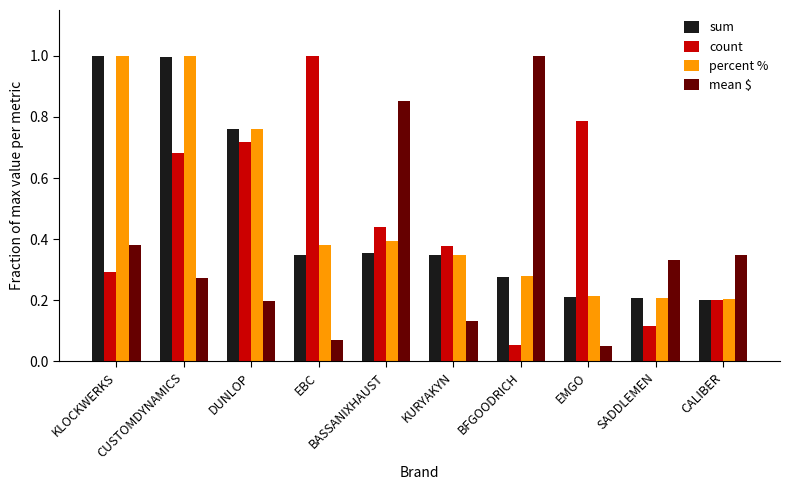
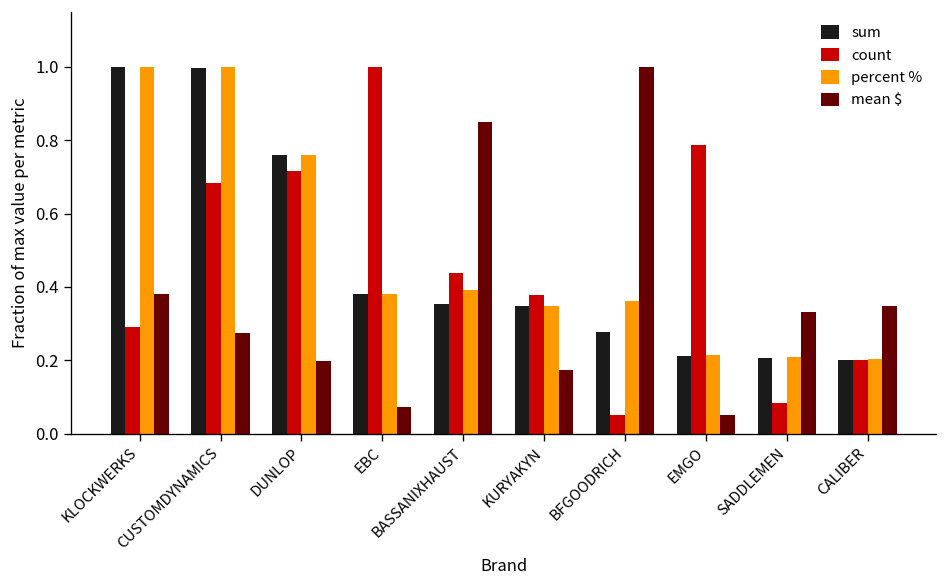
  {
    "sum": {
      "KLOCKWERKS": 1.00,
      "CUSTOMDYNAMICS": 1.00,
      "DUNLOP": 0.76,
-     "EBC": 0.35,
+     "EBC": 0.38,
      "BASSANIXHAUST": 0.35,
      "KURYAKYN": 0.35,
      "BFGOODRICH": 0.28,
      "EMGO": 0.21,
      "SADDLEMEN": 0.21,
      "CALIBER": 0.20
    },
    "count": {
      "KLOCKWERKS": 0.29,
      "CUSTOMDYNAMICS": 0.68,
      "DUNLOP": 0.72,
      "EBC": 1.00,
      "BASSANIXHAUST": 0.44,
      "KURYAKYN": 0.38,
      "BFGOODRICH": 0.05,
      "EMGO": 0.79,
-     "SADDLEMEN": 0.12,
+     "SADDLEMEN": 0.08,
      "CALIBER": 0.20
    },
    "percent %": {
      "KLOCKWERKS": 1.00,
      "CUSTOMDYNAMICS": 1.00,
      "DUNLOP": 0.76,
      "EBC": 0.38,
      "BASSANIXHAUST": 0.39,
      "KURYAKYN": 0.35,
-     "BFGOODRICH": 0.28,
+     "BFGOODRICH": 0.36,
      "EMGO": 0.22,
      "SADDLEMEN": 0.21,
      "CALIBER": 0.20
    },
    "mean $": {
      "KLOCKWERKS": 0.38,
      "CUSTOMDYNAMICS": 0.27,
      "DUNLOP": 0.20,
      "EBC": 0.07,
      "BASSANIXHAUST": 0.85,
-     "KURYAKYN": 0.13,
+     "KURYAKYN": 0.17,
      "BFGOODRICH": 1.00,
      "EMGO": 0.05,
      "SADDLEMEN": 0.33,
      "CALIBER": 0.35
    }
  }
